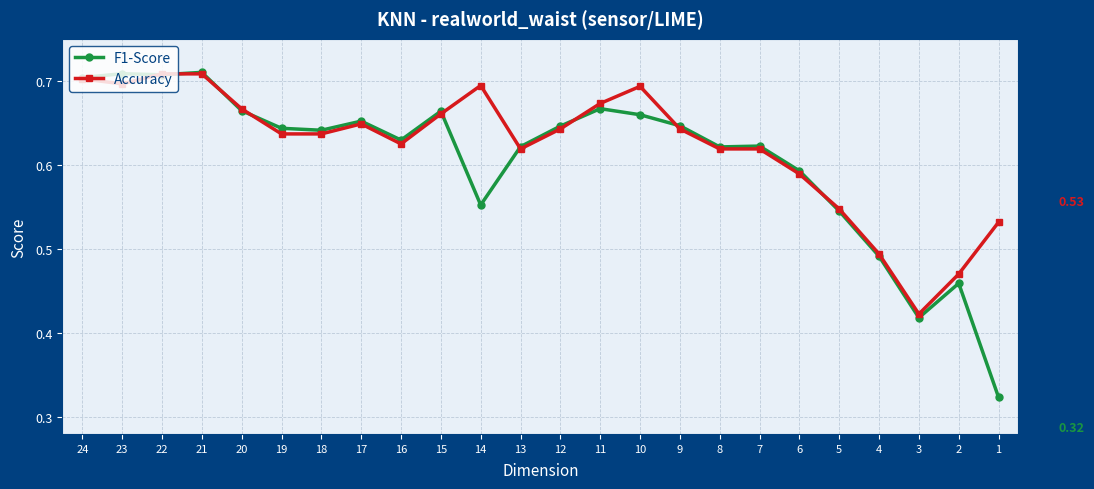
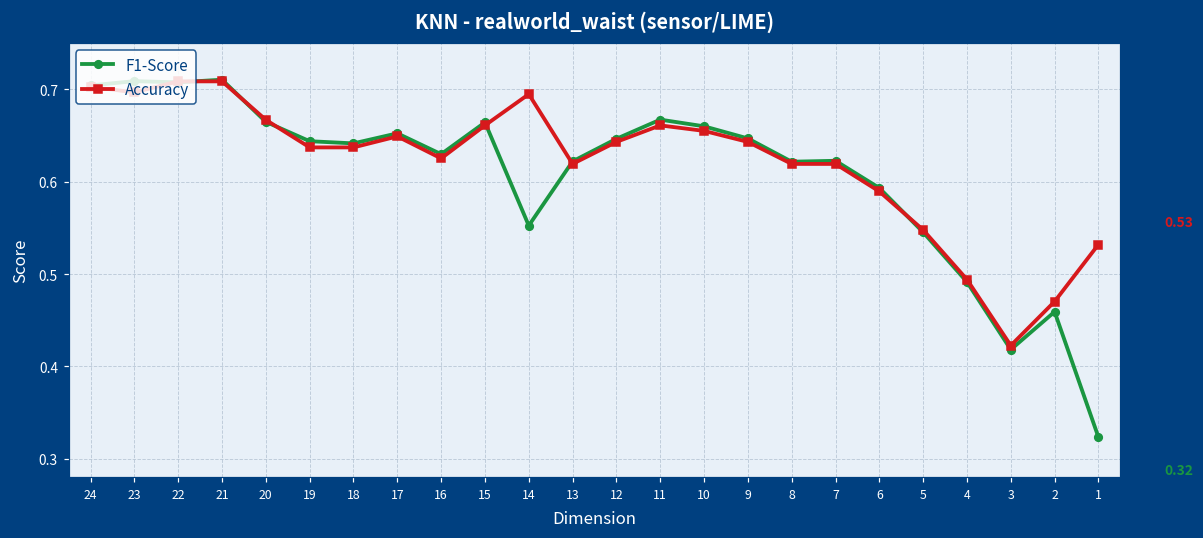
  {
    "F1-Score": {
      "19": 0.64,
      "18": 0.64,
      "17": 0.65,
      "16": 0.63,
      "15": 0.66,
      "14": 0.55,
      "12": 0.65,
      "11": 0.67,
      "10": 0.66,
      "9": 0.65,
      "7": 0.62,
      "6": 0.59,
      "3": 0.42,
      "2": 0.46,
      "1": 0.32
    },
    "Accuracy": {
      "19": 0.64,
      "18": 0.64,
      "17": 0.65,
      "16": 0.63,
      "15": 0.66,
      "14": 0.69,
      "12": 0.64,
-     "11": 0.67,
-     "10": 0.69,
+     "11": 0.66,
+     "10": 0.65,
      "9": 0.64,
      "7": 0.62,
      "6": 0.59,
      "3": 0.42,
      "2": 0.47,
      "1": 0.53
    }
  }
